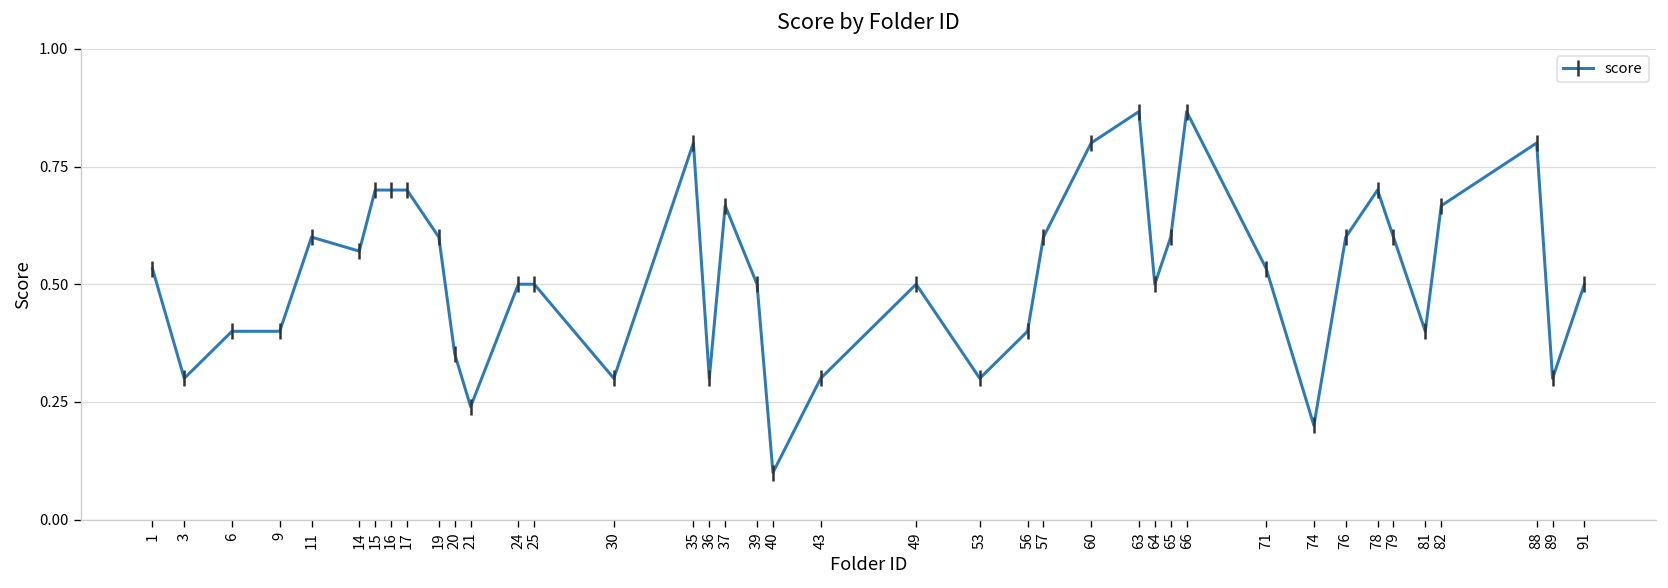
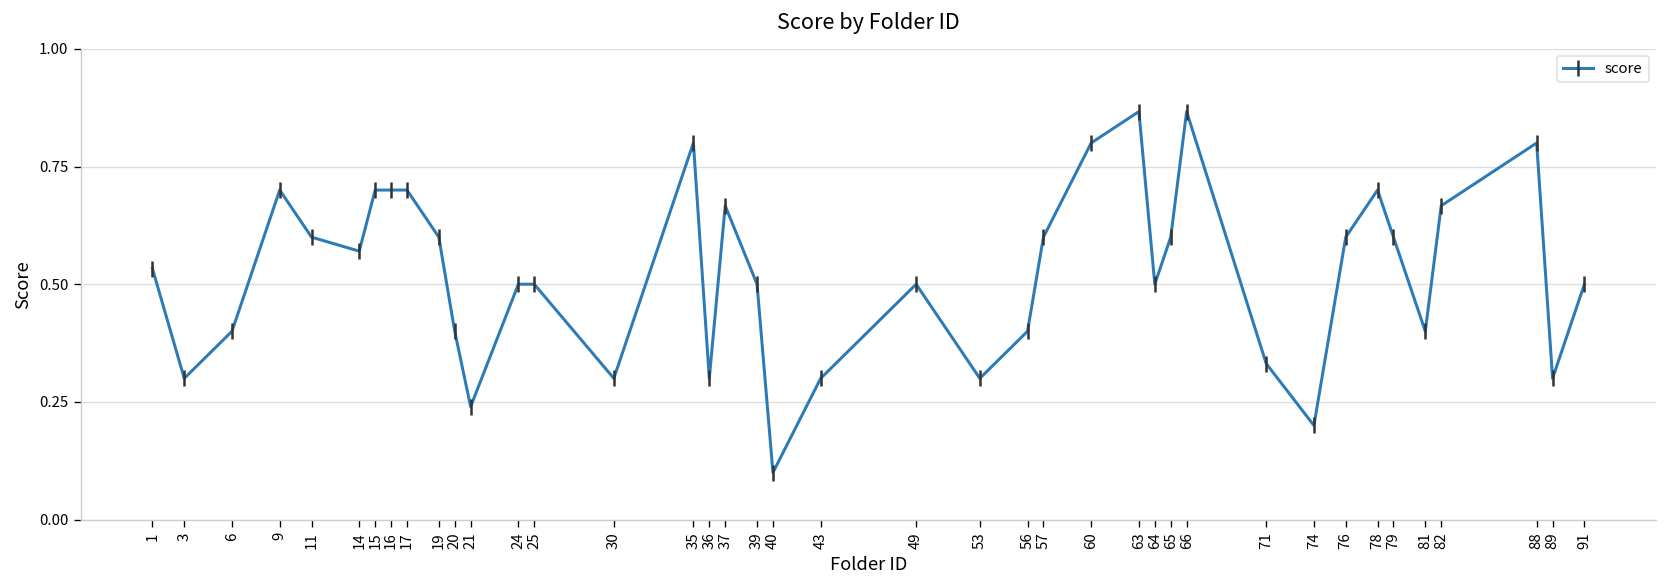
  {
    "1": 0.53,
    "3": 0.30,
    "6": 0.40,
-   "9": 0.4,
+   "9": 0.7,
    "11": 0.60,
    "14": 0.57,
    "15": 0.70,
    "16": 0.70,
    "17": 0.70,
    "19": 0.60,
-   "20": 0.35,
+   "20": 0.40,
    "21": 0.24,
    "24": 0.50,
    "25": 0.50,
    "30": 0.30,
    "35": 0.80,
    "36": 0.30,
    "37": 0.67,
    "39": 0.50,
    "40": 0.10,
    "43": 0.30,
    "49": 0.50,
    "53": 0.30,
    "56": 0.40,
    "57": 0.60,
    "60": 0.80,
    "63": 0.87,
    "64": 0.50,
    "65": 0.60,
    "66": 0.87,
-   "71": 0.53,
+   "71": 0.33,
    "74": 0.20,
    "76": 0.60,
    "78": 0.70,
    "79": 0.60,
    "81": 0.40,
    "82": 0.67,
    "88": 0.80,
    "89": 0.30,
    "91": 0.50
  }
